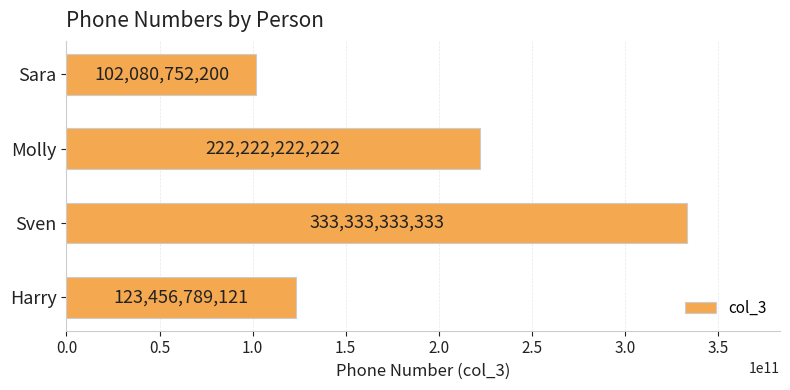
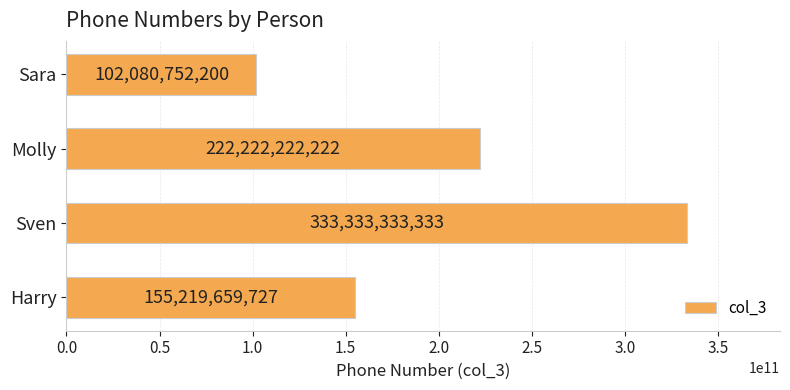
  {
    "Sara": "102,080,752,200",
    "Molly": "222,222,222,222",
    "Sven": "333,333,333,333",
-   "Harry": "123,456,789,121"
+   "Harry": "155,219,659,727"
  }
